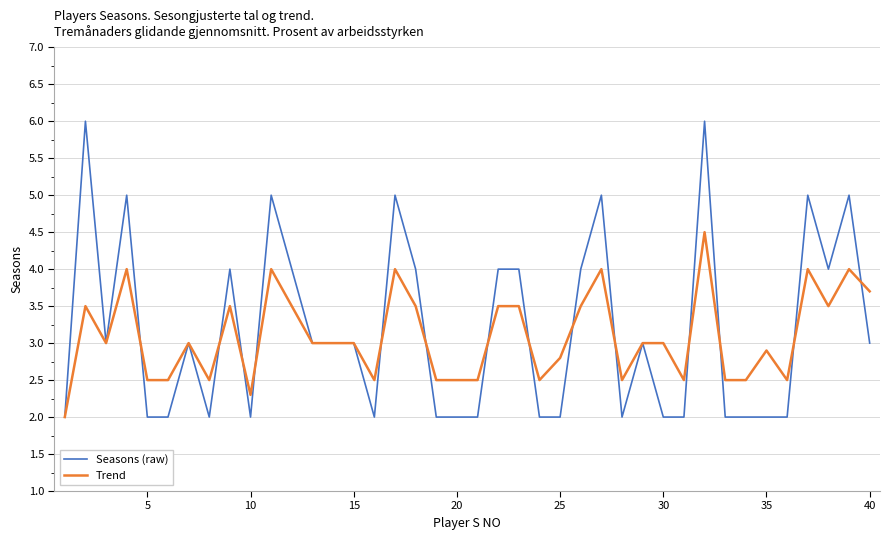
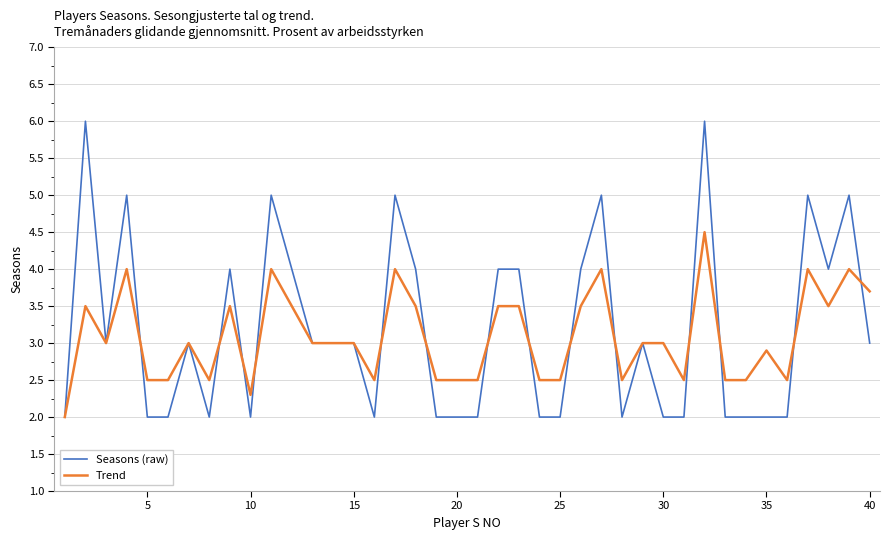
  {
    "Seasons (raw)": {
      "5": 2.0,
      "10": 2.0,
      "20": 2.0,
      "25": 2.0,
      "30": 2.0,
      "35": 2.0,
      "40": 3.0
    },
    "Trend": {
      "5": 2.5,
      "10": 2.3,
      "20": 2.5,
-     "25": 2.8,
+     "25": 2.5,
      "30": 3.0,
      "35": 2.9,
      "40": 3.7
    }
  }
